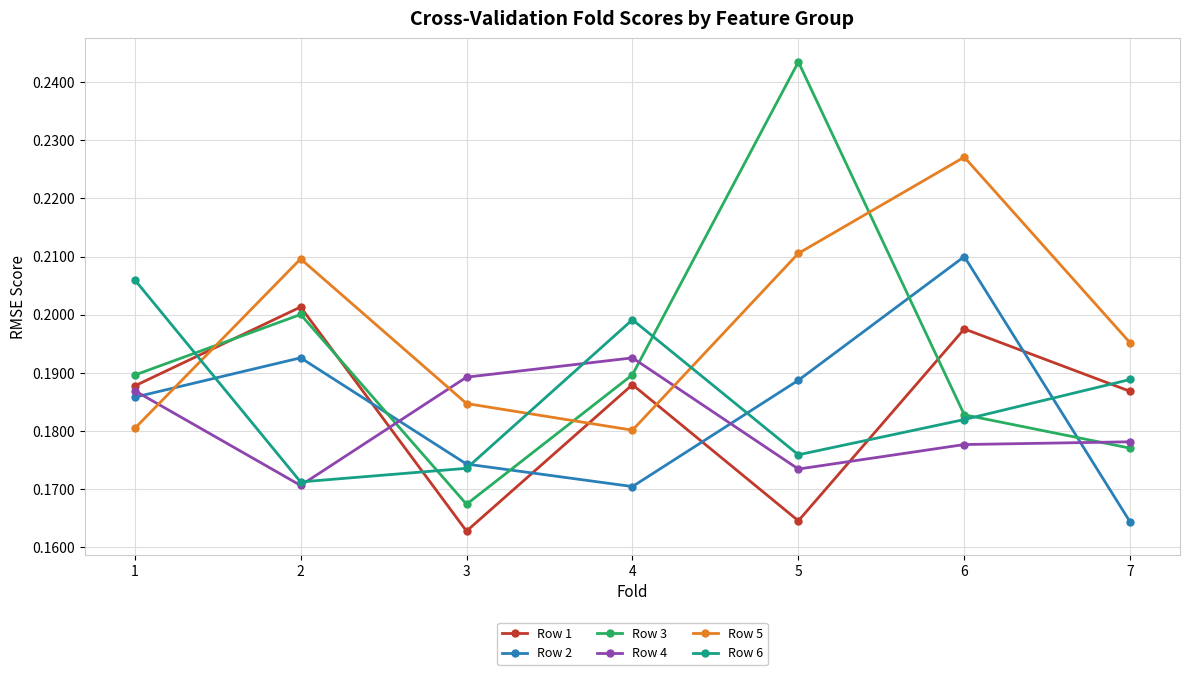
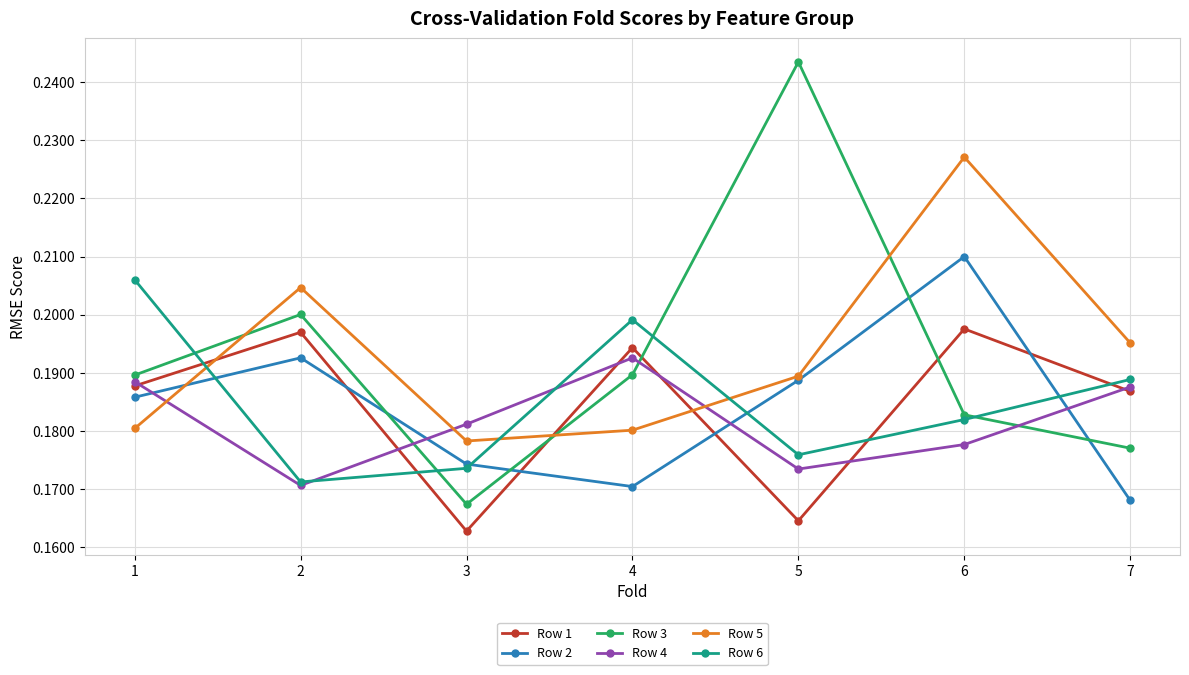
  {
    "Row 1": {
      "1": 0.188,
-     "2": 0.201,
+     "2": 0.197,
      "3": 0.163,
-     "4": 0.188,
+     "4": 0.194,
      "5": 0.164,
      "6": 0.198,
      "7": 0.187
    },
    "Row 2": {
      "1": 0.186,
      "2": 0.193,
      "3": 0.174,
      "4": 0.170,
      "5": 0.189,
      "6": 0.210,
-     "7": 0.164
+     "7": 0.168
    },
    "Row 4": {
-     "1": 0.187,
+     "1": 0.188,
      "2": 0.171,
-     "3": 0.189,
+     "3": 0.181,
      "4": 0.193,
      "5": 0.173,
      "6": 0.178,
-     "7": 0.178
+     "7": 0.188
    },
    "Row 5": {
      "1": 0.180,
-     "2": 0.210,
-     "3": 0.185,
+     "2": 0.205,
+     "3": 0.178,
      "4": 0.180,
-     "5": 0.211,
+     "5": 0.189,
      "6": 0.227,
      "7": 0.195
    }
  }
